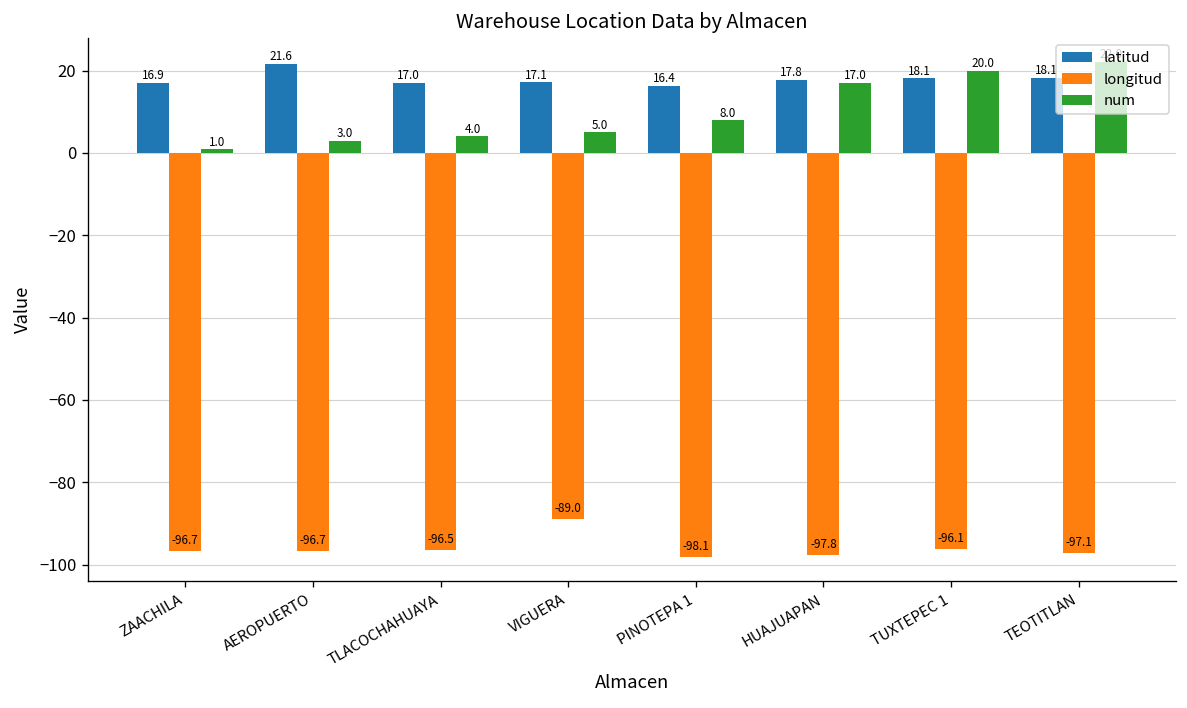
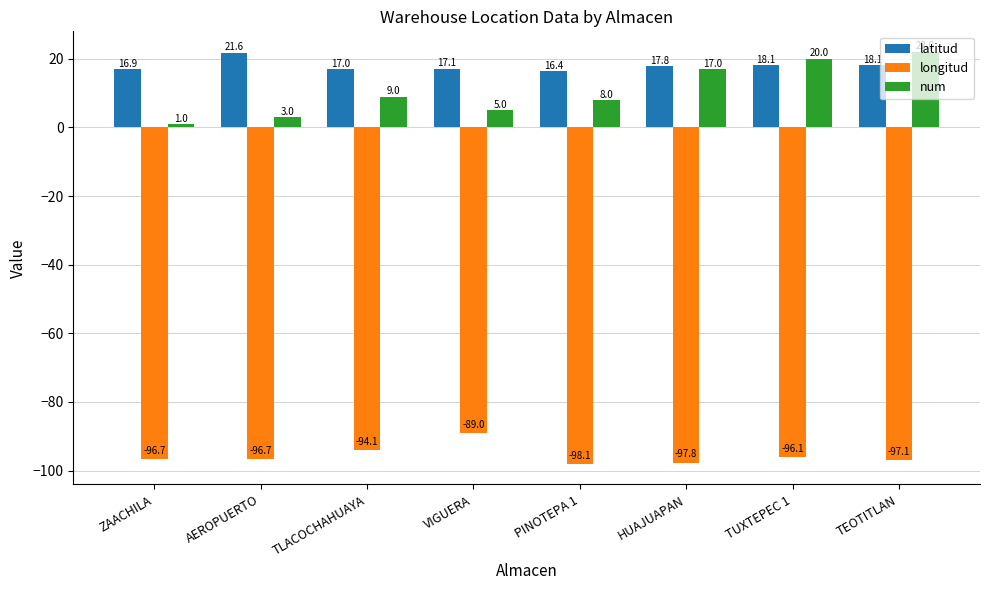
  {
    "latitud": {
      "ZAACHILA": 16.9,
      "AEROPUERTO": 21.6,
      "TLACOCHAHUAYA": 17.0,
      "VIGUERA": 17.1,
      "PINOTEPA 1": 16.4,
      "HUAJUAPAN": 17.8,
      "TUXTEPEC 1": 18.1
    },
    "longitud": {
      "ZAACHILA": -96.7,
      "AEROPUERTO": -96.7,
-     "TLACOCHAHUAYA": -96.5,
+     "TLACOCHAHUAYA": -94.1,
      "VIGUERA": -89.0,
      "PINOTEPA 1": -98.1,
      "HUAJUAPAN": -97.8,
      "TUXTEPEC 1": -96.1,
      "TEOTITLAN": -97.1
    },
    "num": {
      "ZAACHILA": 1.0,
      "AEROPUERTO": 3.0,
-     "TLACOCHAHUAYA": 4.0,
+     "TLACOCHAHUAYA": 9.0,
      "VIGUERA": 5.0,
      "PINOTEPA 1": 8.0,
      "HUAJUAPAN": 17.0,
      "TUXTEPEC 1": 20.0
    }
  }
